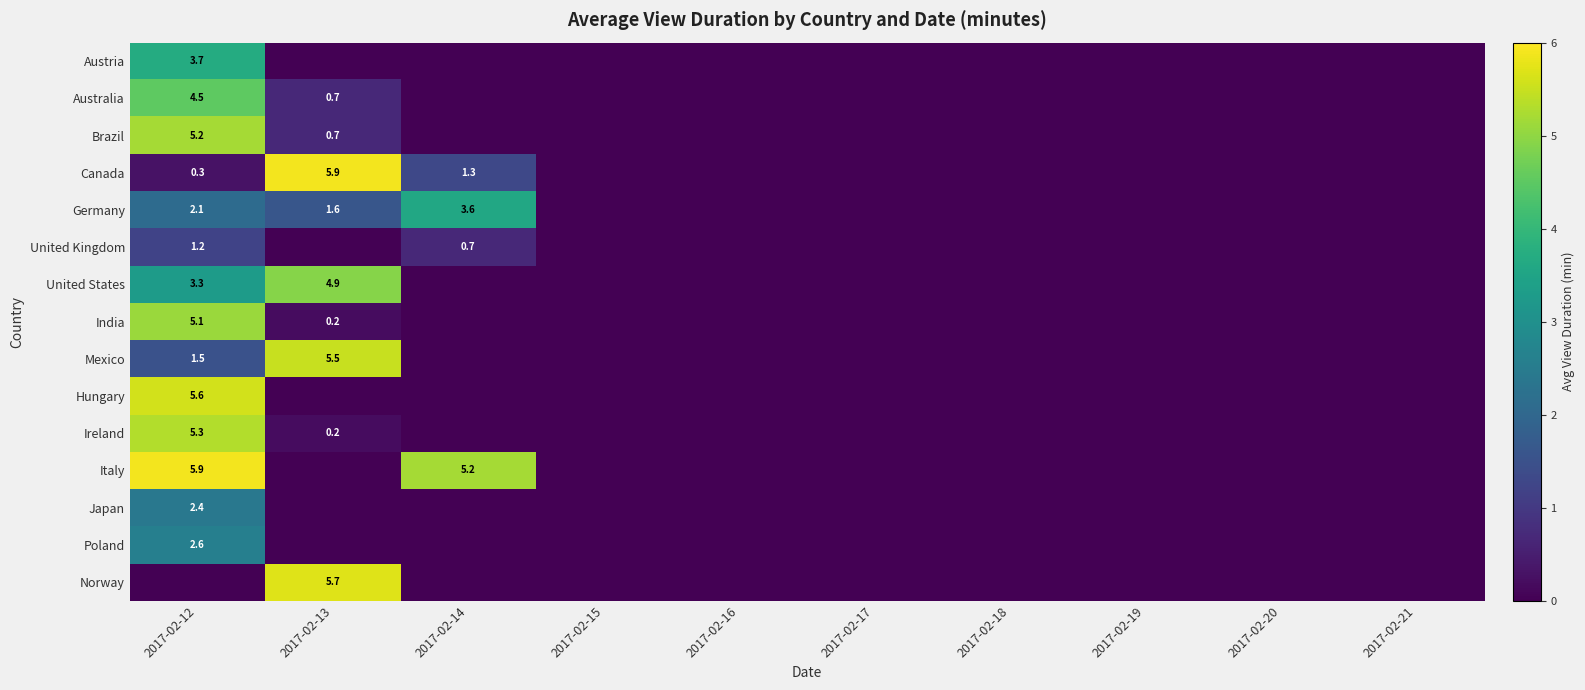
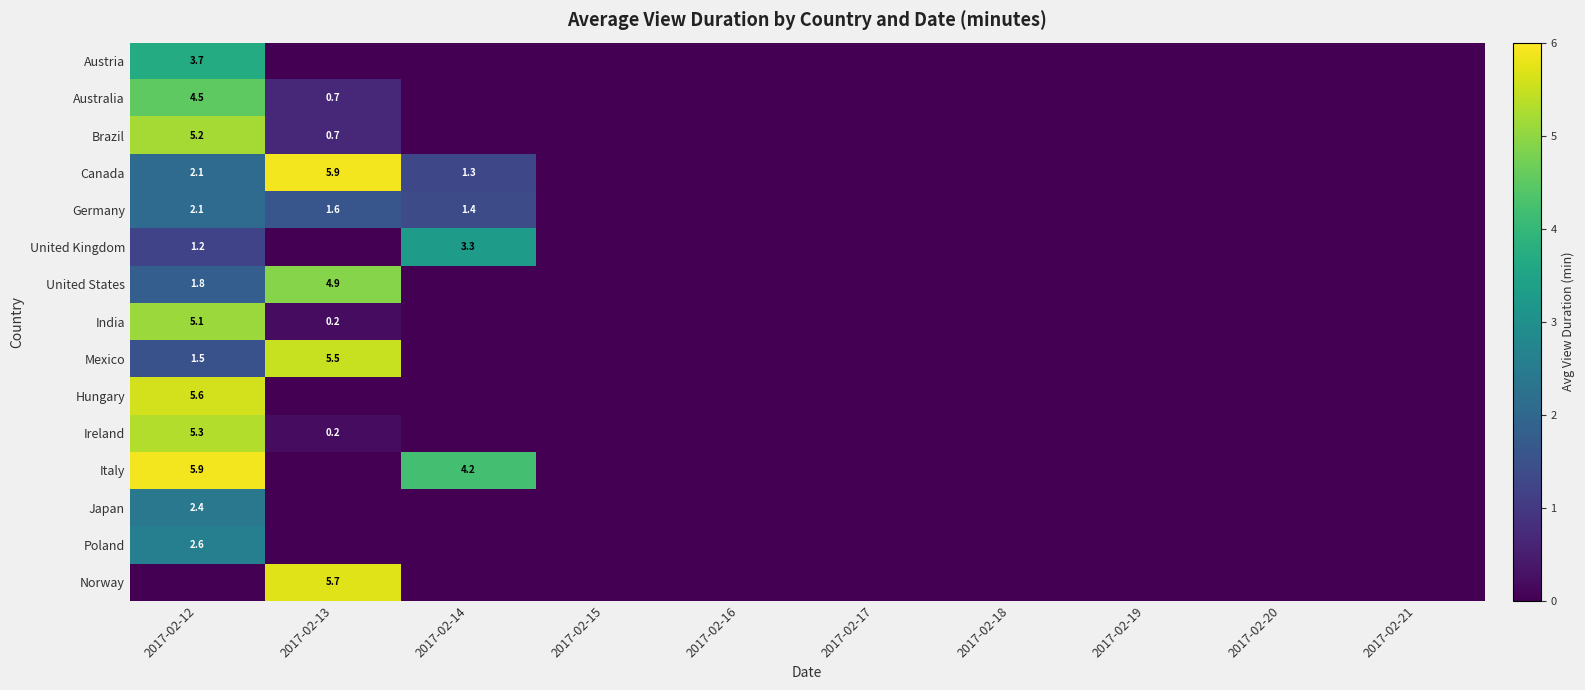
  {
    "Austria": {
      "2017-02-12": 3.7
    },
    "Australia": {
      "2017-02-12": 4.5,
      "2017-02-13": 0.7
    },
    "Brazil": {
      "2017-02-12": 5.2,
      "2017-02-13": 0.7
    },
    "Canada": {
-     "2017-02-12": 0.3,
+     "2017-02-12": 2.1,
      "2017-02-13": 5.9,
      "2017-02-14": 1.3
    },
    "Germany": {
      "2017-02-12": 2.1,
      "2017-02-13": 1.6,
-     "2017-02-14": 3.6
+     "2017-02-14": 1.4
    },
    "United Kingdom": {
      "2017-02-12": 1.2,
-     "2017-02-14": 0.7
+     "2017-02-14": 3.3
    },
    "United States": {
-     "2017-02-12": 3.3,
+     "2017-02-12": 1.8,
      "2017-02-13": 4.9
    },
    "India": {
      "2017-02-12": 5.1,
      "2017-02-13": 0.2
    },
    "Mexico": {
      "2017-02-12": 1.5,
      "2017-02-13": 5.5
    },
    "Hungary": {
      "2017-02-12": 5.6
    },
    "Ireland": {
      "2017-02-12": 5.3,
      "2017-02-13": 0.2
    },
    "Italy": {
      "2017-02-12": 5.9,
-     "2017-02-14": 5.2
+     "2017-02-14": 4.2
    },
    "Japan": {
      "2017-02-12": 2.4
    },
    "Poland": {
      "2017-02-12": 2.6
    },
    "Norway": {
      "2017-02-13": 5.7
    }
  }
